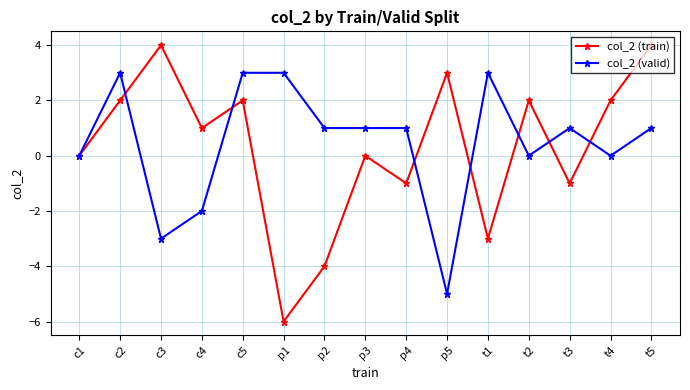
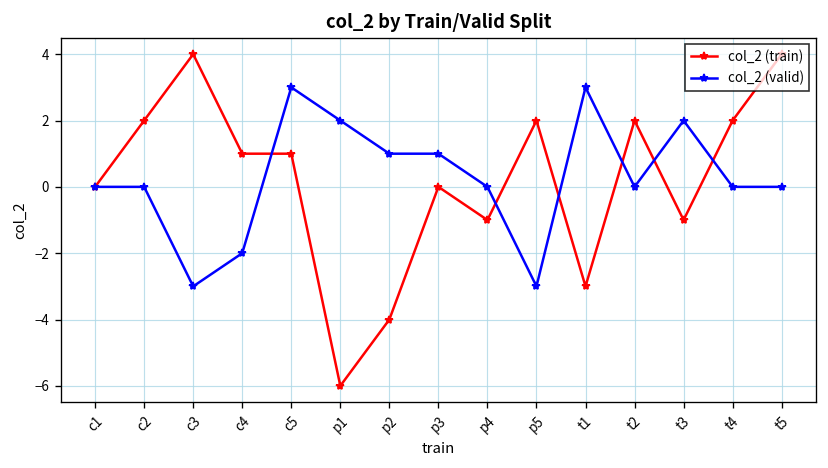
  {
    "col_2 (train)": {
      "c2": 2,
      "c3": 4,
      "c4": 1,
-     "c5": 2,
+     "c5": 1,
      "p1": -6,
      "p2": -4,
      "p3": 0,
      "p4": -1,
-     "p5": 3,
+     "p5": 2,
      "t1": -3,
      "t2": 2,
      "t3": -1,
      "t4": 2
    },
    "col_2 (valid)": {
-     "c2": 3,
+     "c2": 0,
      "c3": -3,
      "c4": -2,
      "c5": 3,
-     "p1": 3,
+     "p1": 2,
      "p2": 1,
      "p3": 1,
-     "p4": 1,
-     "p5": -5,
+     "p4": 0,
+     "p5": -3,
      "t1": 3,
      "t2": 0,
-     "t3": 1,
+     "t3": 2,
      "t4": 0,
-     "t5": 1
+     "t5": 0
    }
  }
